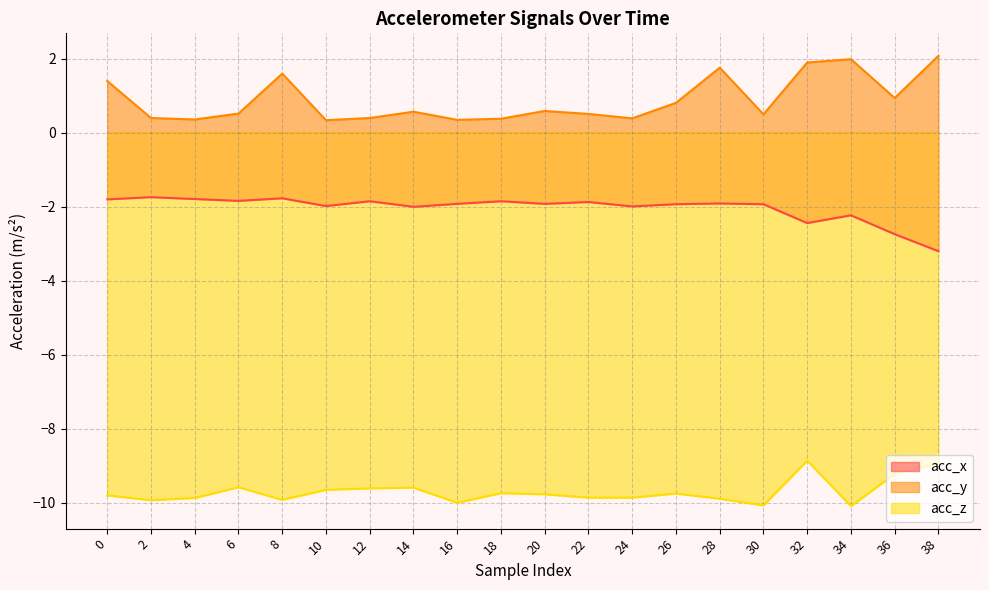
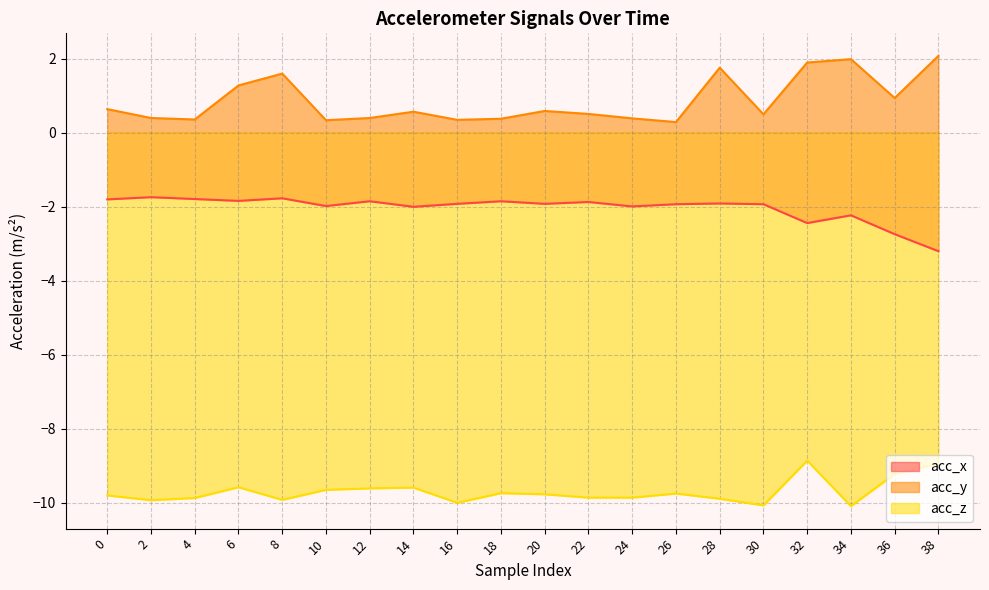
  {
    "acc_y": {
-     "0": 1.4,
+     "0": 0.6,
      "2": 0.4,
      "4": 0.4,
-     "6": 0.5,
+     "6": 1.3,
      "8": 1.6,
      "10": 0.3,
      "12": 0.4,
      "14": 0.6,
      "16": 0.4,
      "18": 0.4,
      "20": 0.6,
      "22": 0.5,
      "24": 0.4,
-     "26": 0.8,
+     "26": 0.3,
      "28": 1.8,
      "30": 0.5,
      "32": 1.9,
      "34": 2.0,
      "36": 0.9,
      "38": 2.1
    }
  }
